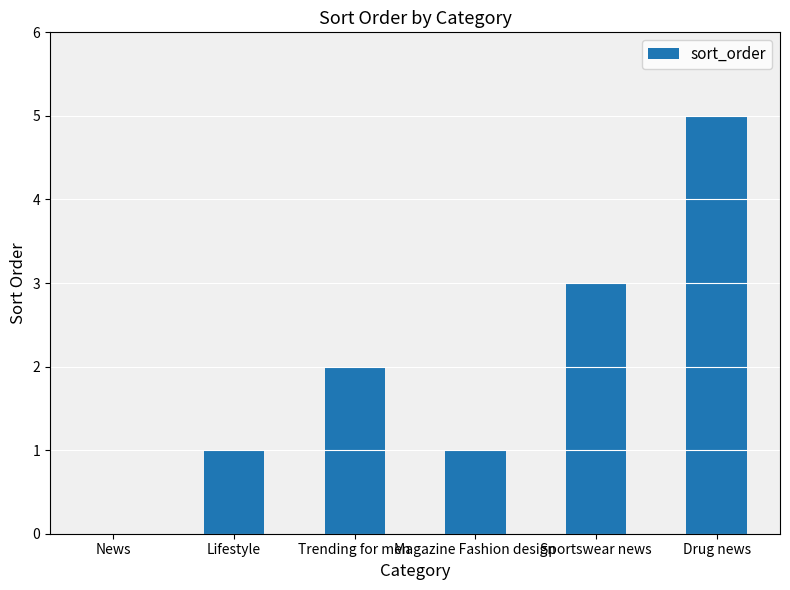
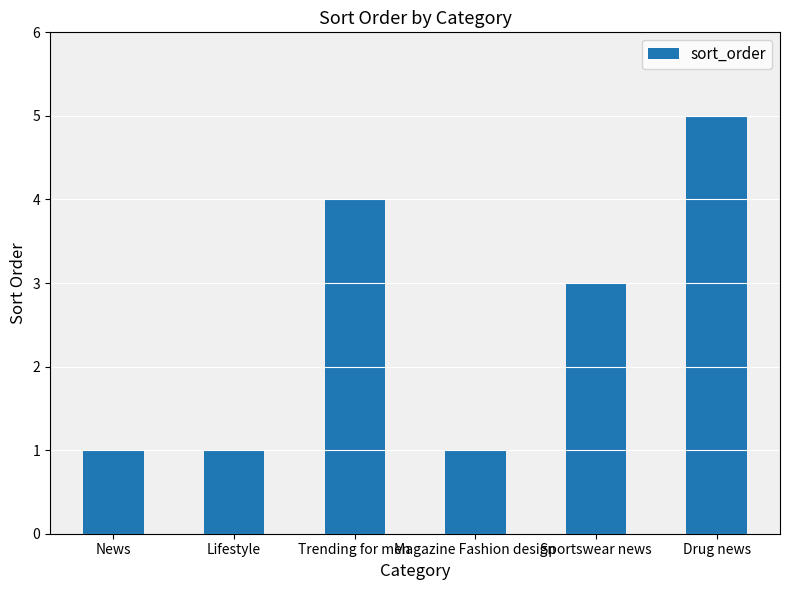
  {
-   "News": 0,
+   "News": 1,
    "Lifestyle": 1,
-   "Trending for men": 2,
+   "Trending for men": 4,
    "Magazine Fashion design": 1,
    "Sportswear news": 3,
    "Drug news": 5
  }
